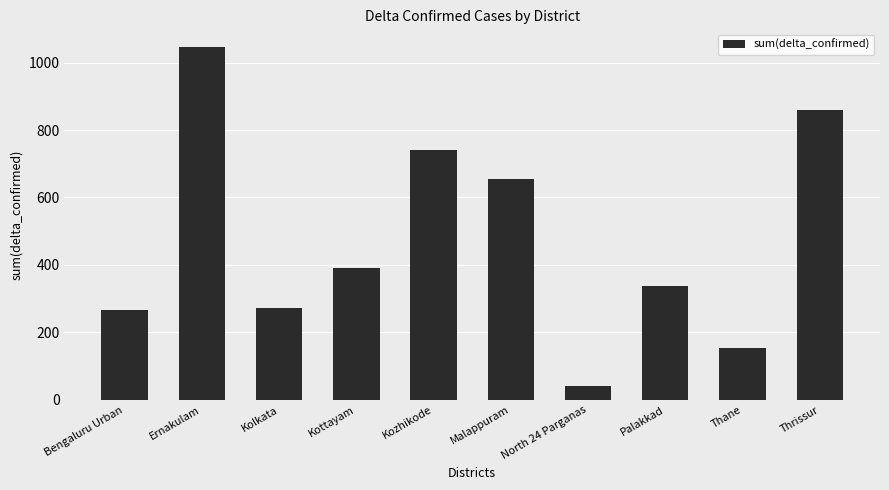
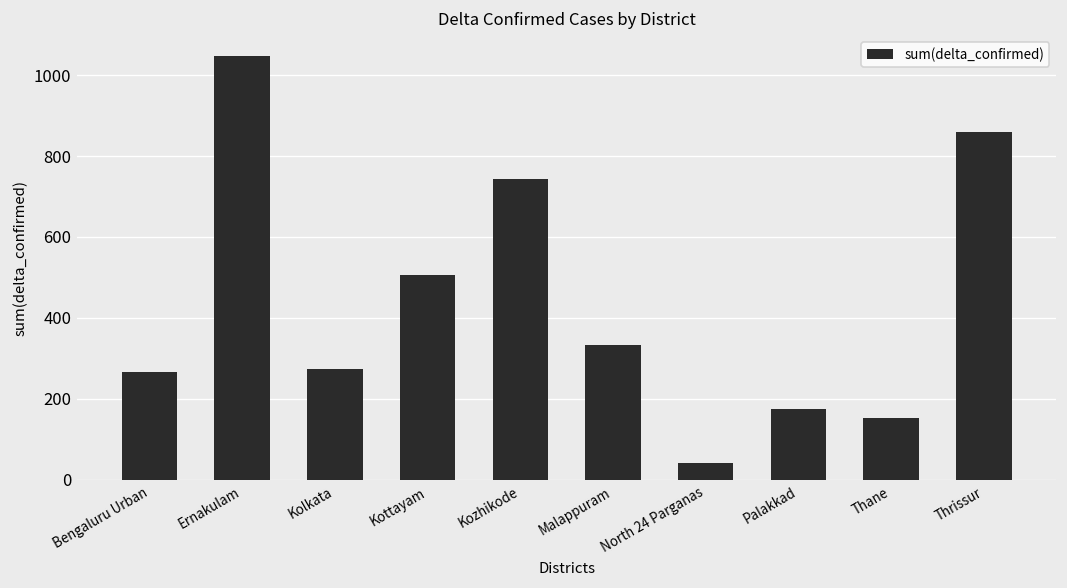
  {
    "Bengaluru Urban": 270,
    "Ernakulam": 1050,
    "Kolkata": 270,
-   "Kottayam": 390,
+   "Kottayam": 510,
    "Kozhikode": 740,
-   "Malappuram": 660,
+   "Malappuram": 330,
    "North 24 Parganas": 40,
-   "Palakkad": 340,
+   "Palakkad": 180,
    "Thane": 150,
    "Thrissur": 860
  }
